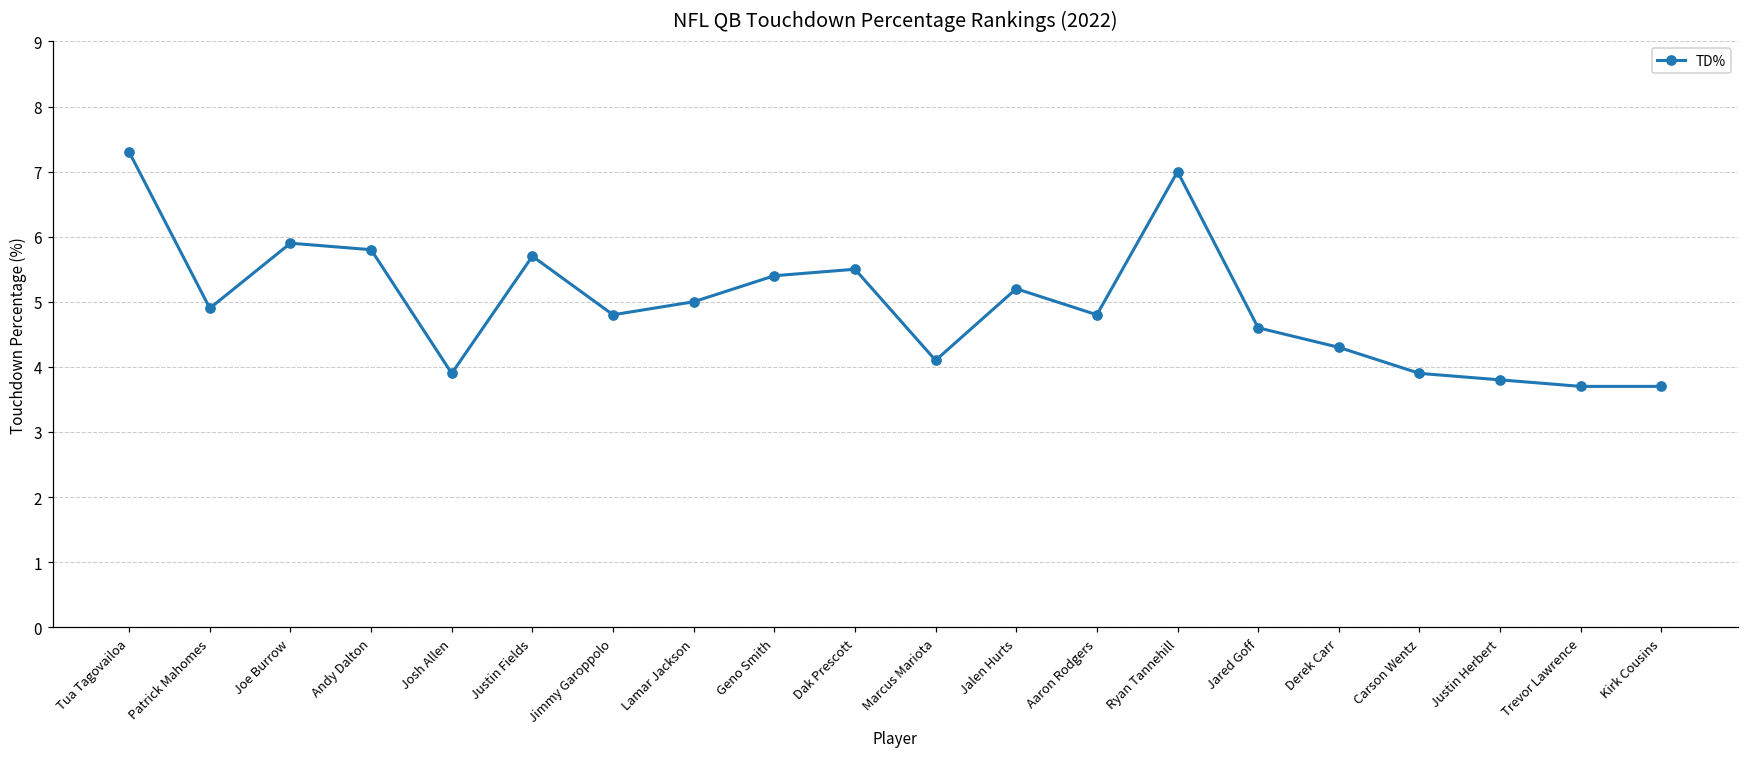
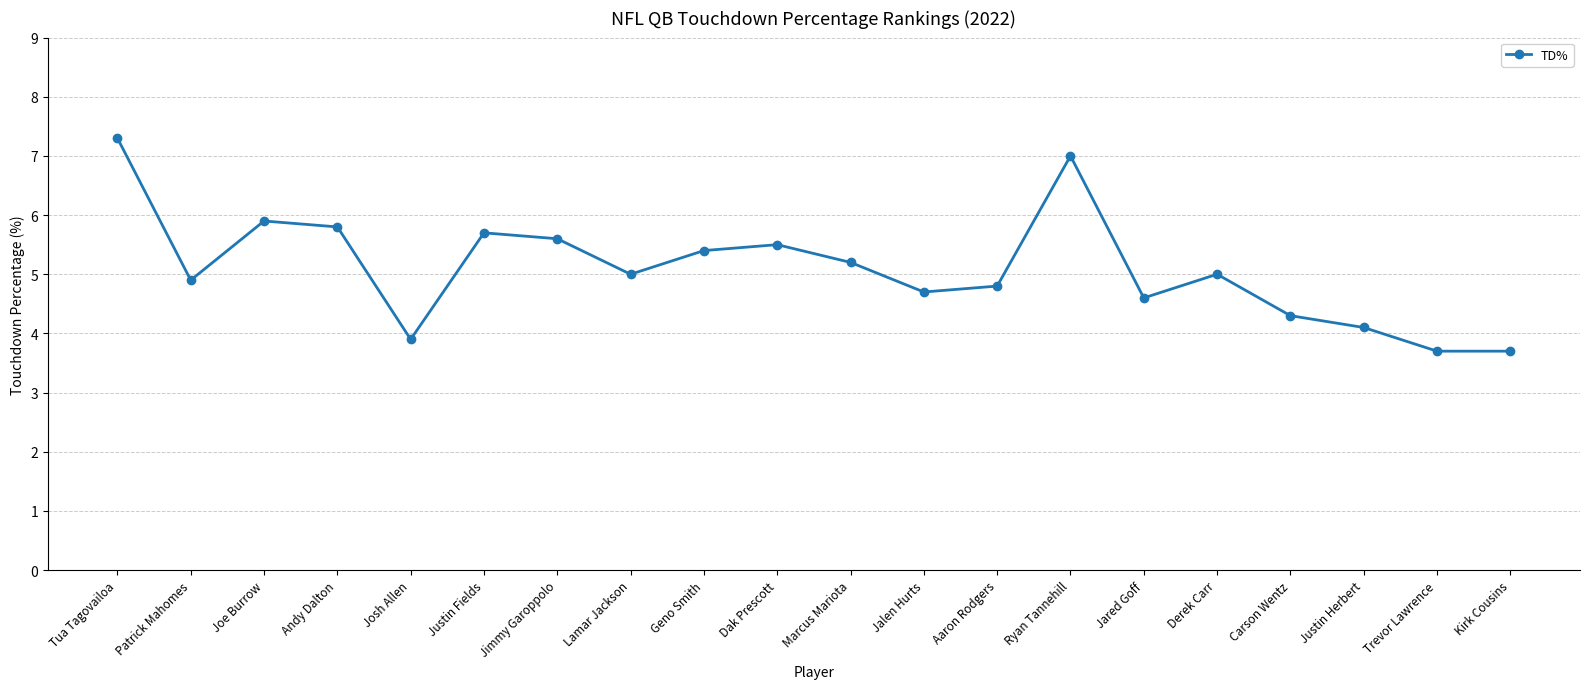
  {
    "Tua Tagovailoa": 7.3,
    "Patrick Mahomes": 4.9,
    "Joe Burrow": 5.9,
    "Andy Dalton": 5.8,
    "Josh Allen": 3.9,
    "Justin Fields": 5.7,
-   "Jimmy Garoppolo": 4.8,
+   "Jimmy Garoppolo": 5.6,
    "Lamar Jackson": 5.0,
    "Geno Smith": 5.4,
    "Dak Prescott": 5.5,
-   "Marcus Mariota": 4.1,
-   "Jalen Hurts": 5.2,
+   "Marcus Mariota": 5.2,
+   "Jalen Hurts": 4.7,
    "Aaron Rodgers": 4.8,
    "Ryan Tannehill": 7.0,
    "Jared Goff": 4.6,
-   "Derek Carr": 4.3,
-   "Carson Wentz": 3.9,
-   "Justin Herbert": 3.8,
+   "Derek Carr": 5.0,
+   "Carson Wentz": 4.3,
+   "Justin Herbert": 4.1,
    "Trevor Lawrence": 3.7,
    "Kirk Cousins": 3.7
  }
